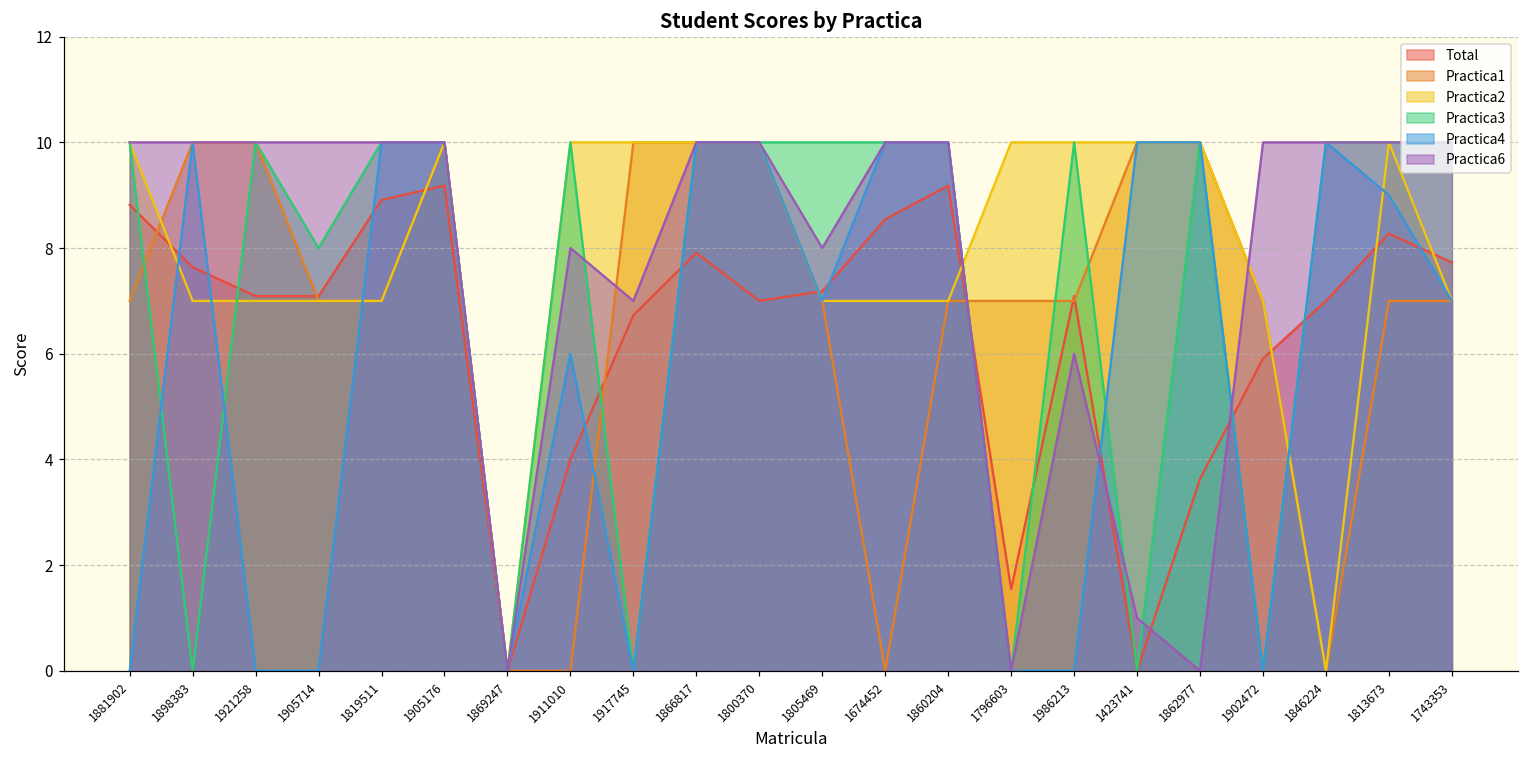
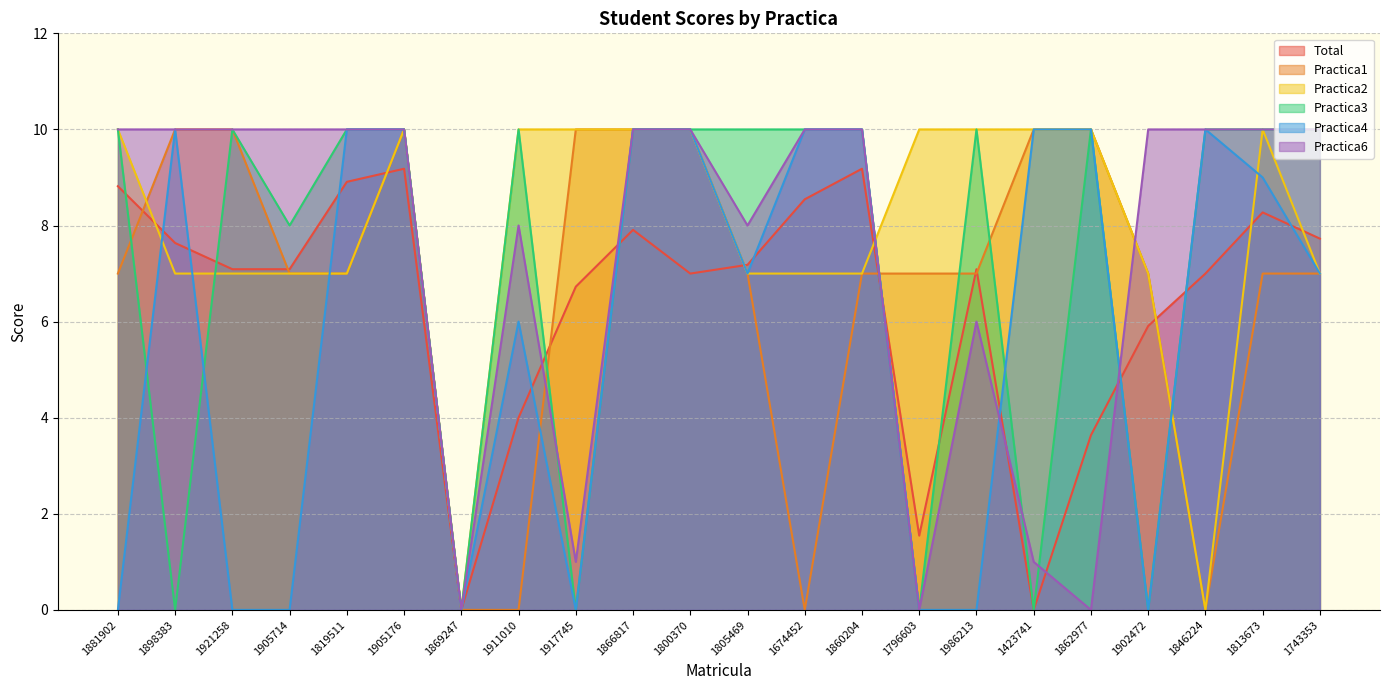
  {
    "Practica3": {
      "1898383": 0,
      "1905714": 8,
      "1805469": 10
    },
    "Practica4": {
      "1881902": 0,
      "1921258": 0,
      "1905714": 0,
      "1911010": 6,
      "1986213": 0,
      "1813673": 9
    },
    "Practica6": {
      "1905714": 10,
      "1911010": 8,
-     "1917745": 7,
+     "1917745": 1,
      "1805469": 8,
      "1986213": 6,
      "1423741": 1,
      "1862977": 0,
      "1902472": 10
    }
  }
